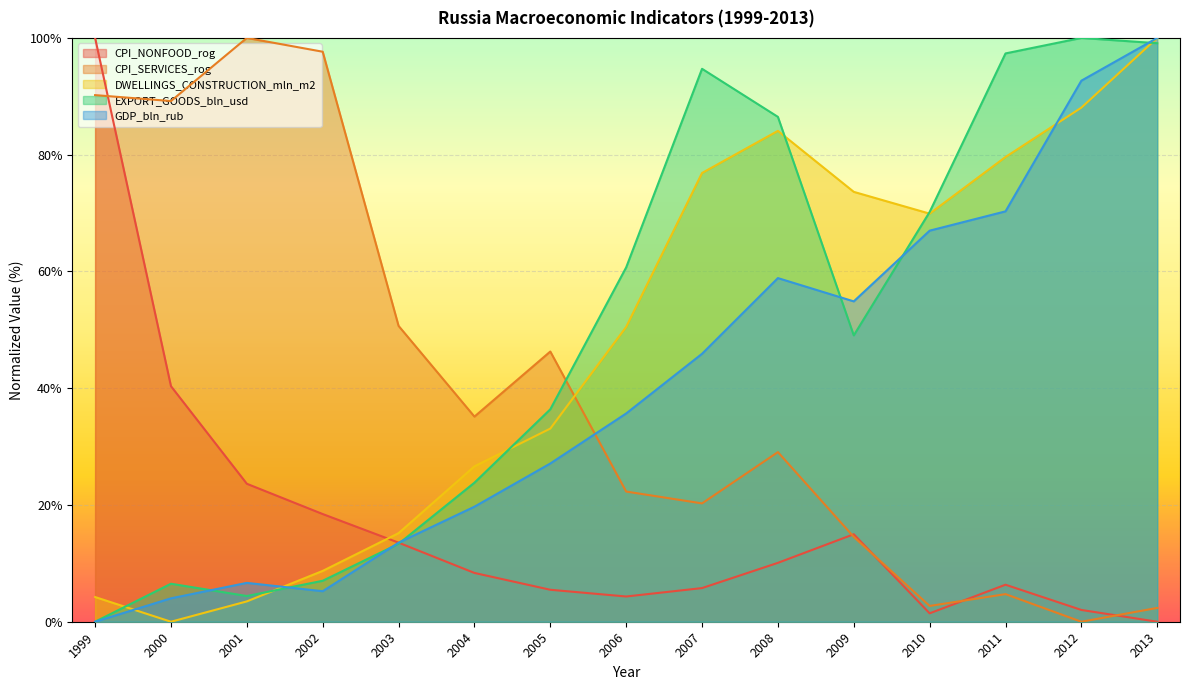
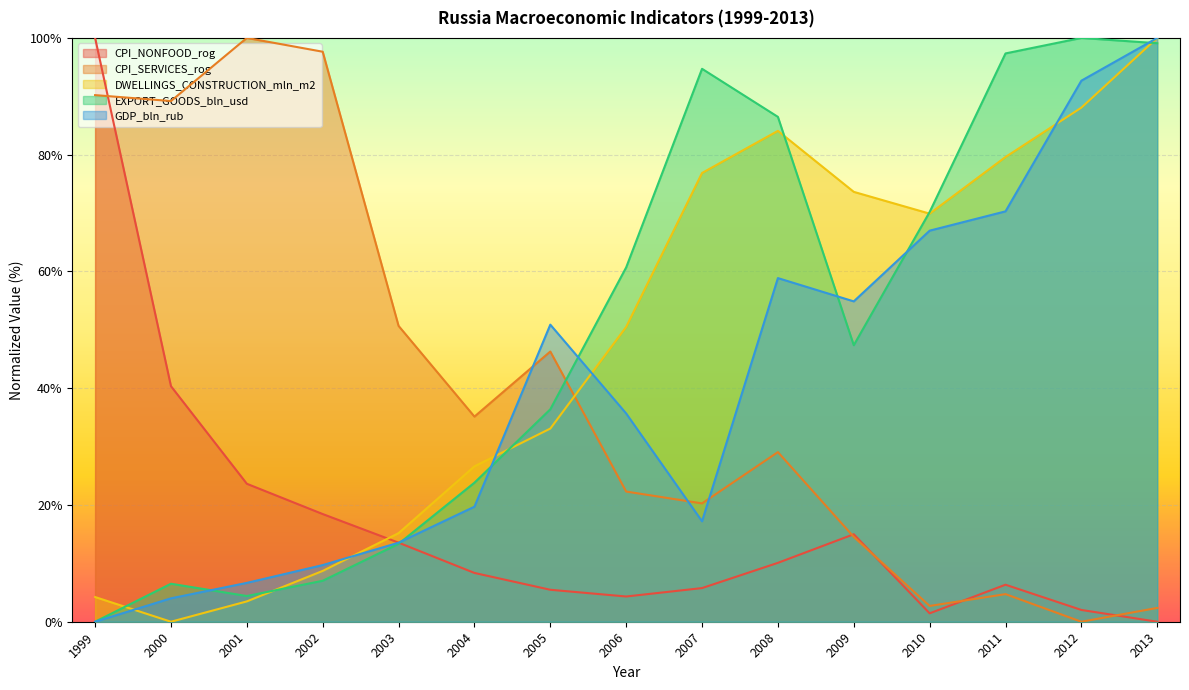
  {
    "EXPORT_GOODS_bln_usd": {
      "2000": "7%",
      "2001": "4%",
      "2002": "7%",
      "2004": "24%",
      "2005": "36%",
      "2006": "61%",
      "2007": "95%",
      "2008": "86%",
-     "2009": "49%",
+     "2009": "47%",
      "2011": "97%",
      "2012": "100%",
      "2013": "99%"
    },
    "GDP_bln_rub": {
      "2000": "4%",
      "2001": "7%",
-     "2002": "5%",
+     "2002": "10%",
      "2004": "20%",
-     "2005": "27%",
+     "2005": "51%",
      "2006": "36%",
-     "2007": "46%",
+     "2007": "17%",
      "2008": "59%",
      "2009": "55%",
      "2010": "67%",
      "2011": "70%",
      "2012": "93%"
    }
  }
